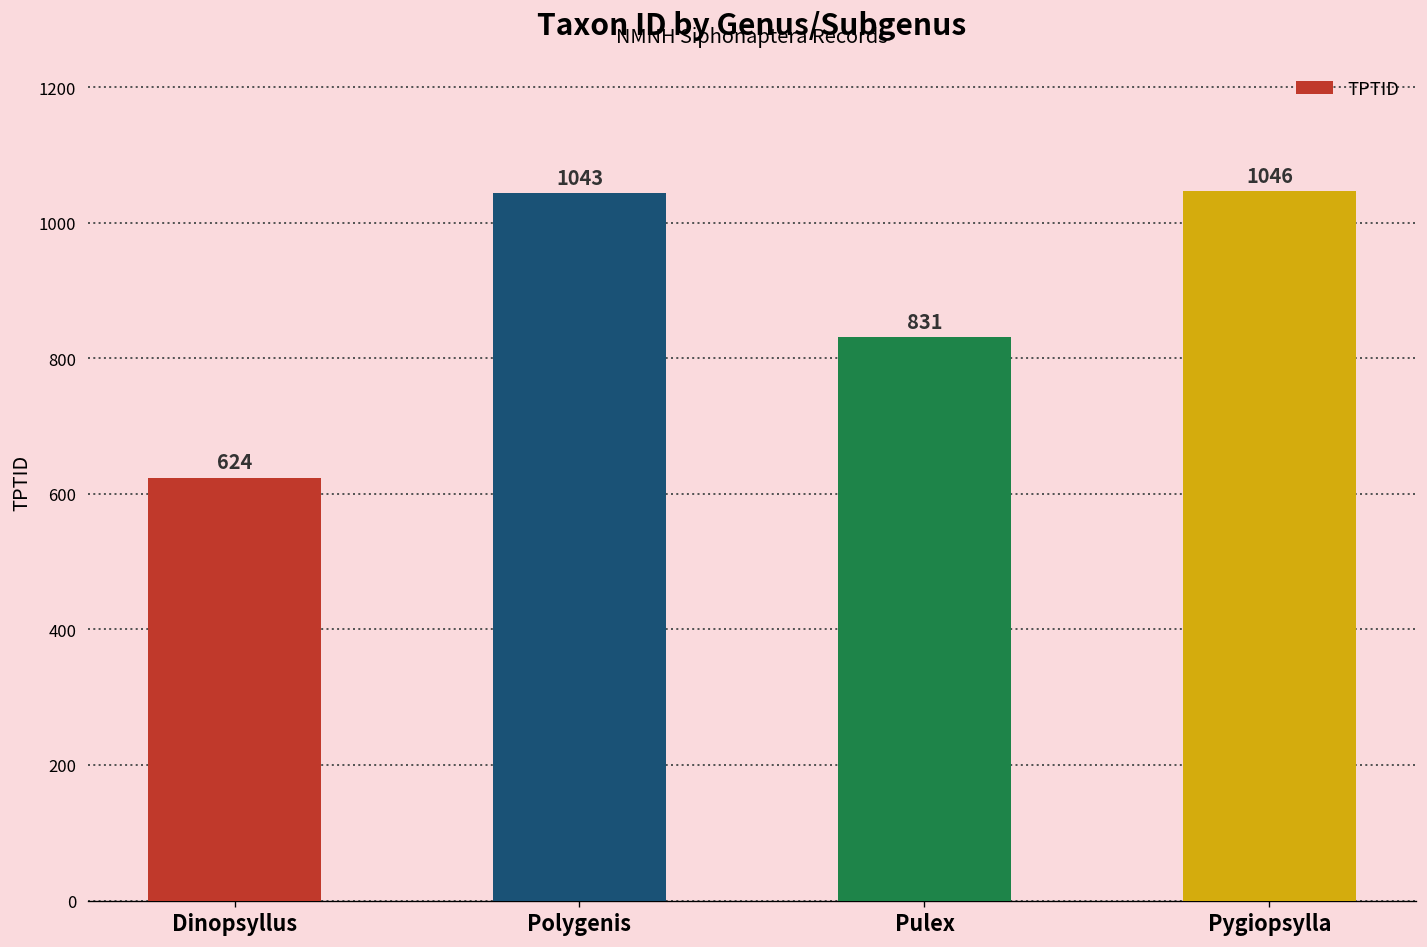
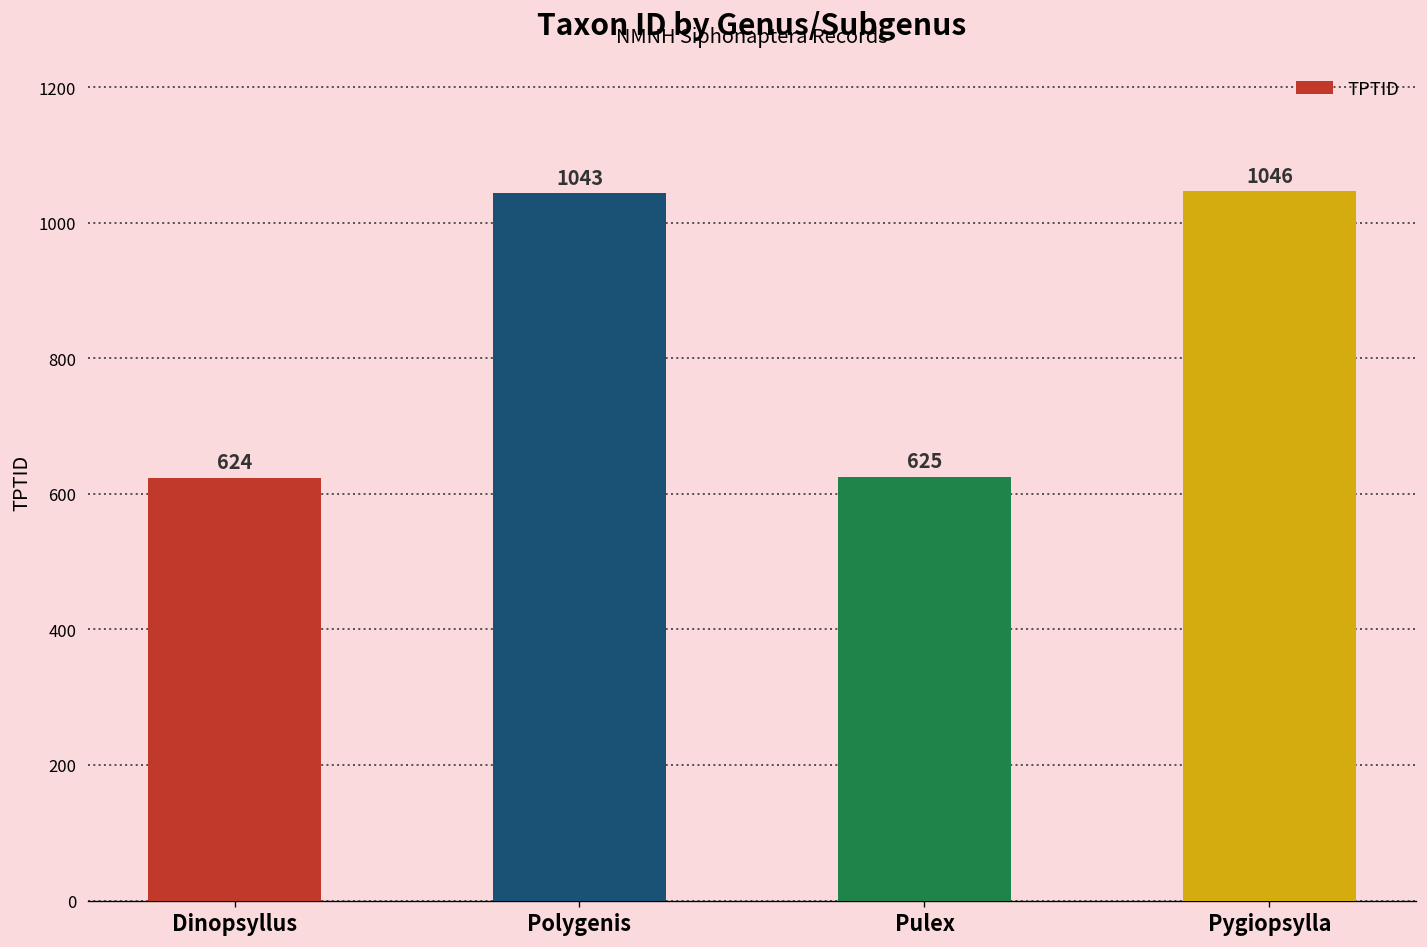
  {
    "Dinopsyllus": 624,
    "Polygenis": 1043,
-   "Pulex": 831,
+   "Pulex": 625,
    "Pygiopsylla": 1046
  }
